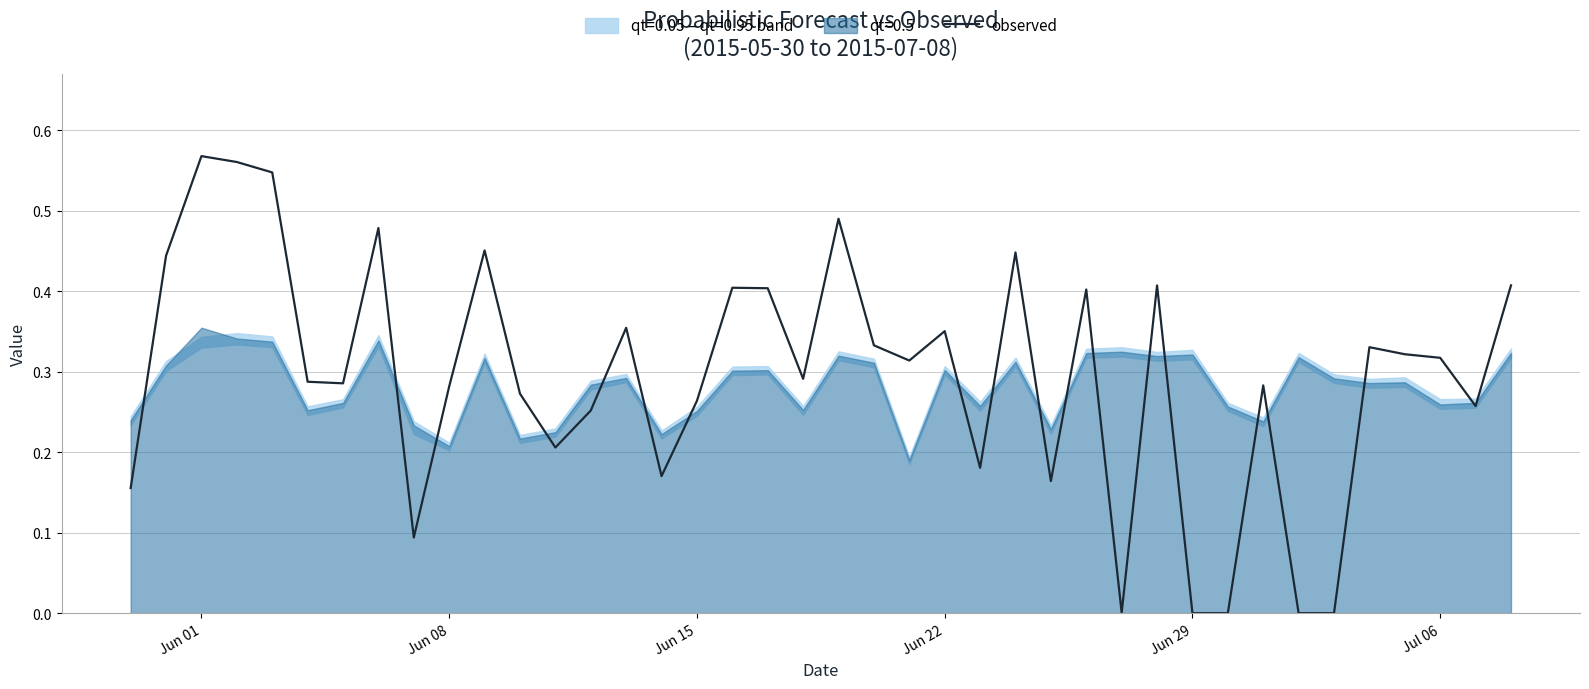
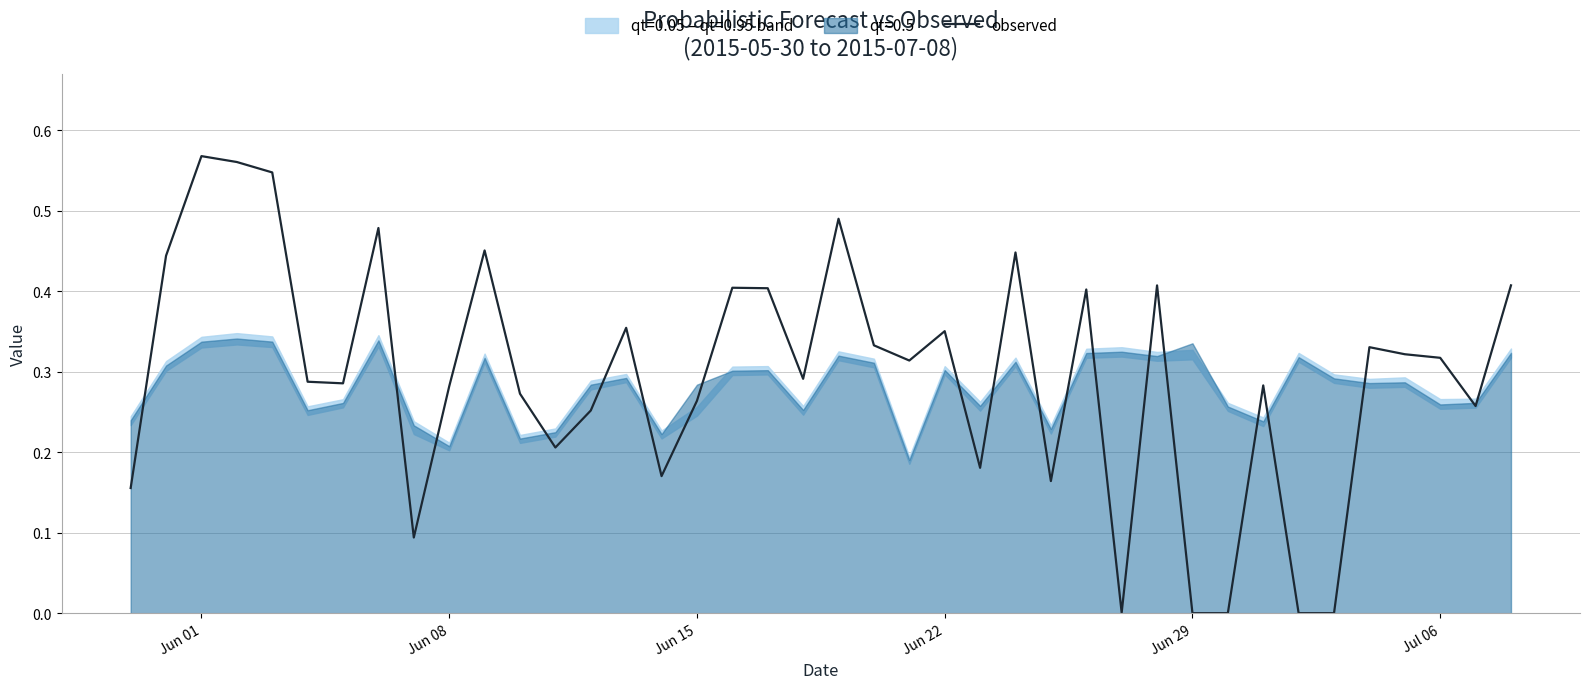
  {
    "observed": {
      "Jun 01": 0.57,
      "Jun 08": 0.28,
      "Jun 15": 0.26,
      "Jun 22": 0.35,
      "Jun 29": 0.00,
      "Jul 06": 0.32
    },
    "qt=0.5": {
-     "Jun 01": 0.35,
+     "Jun 01": 0.34,
      "Jun 08": 0.21,
-     "Jun 15": 0.25,
+     "Jun 15": 0.28,
      "Jun 22": 0.30,
-     "Jun 29": 0.32,
+     "Jun 29": 0.34,
      "Jul 06": 0.26
    }
  }
